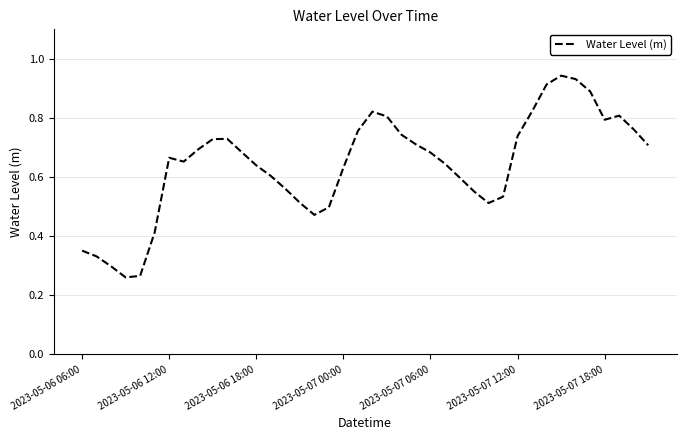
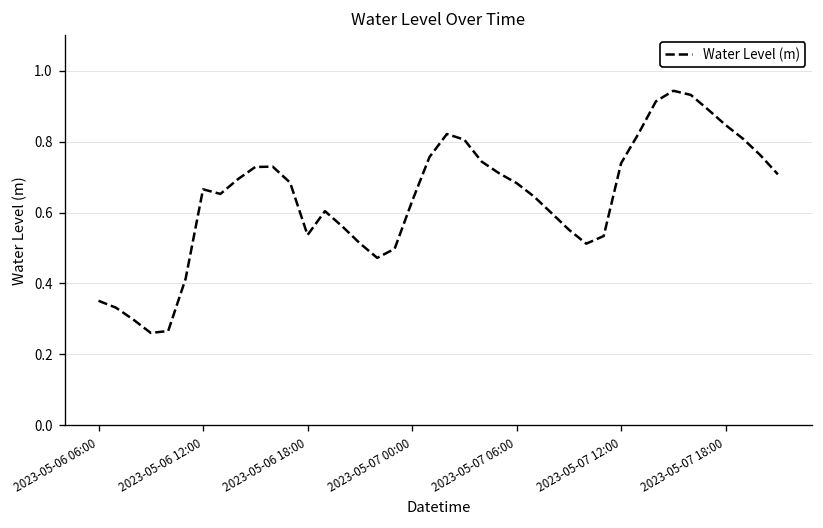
  {
    "2023-05-06 06:00": 0.35,
    "2023-05-06 12:00": 0.67,
-   "2023-05-06 18:00": 0.64,
+   "2023-05-06 18:00": 0.54,
    "2023-05-07 00:00": 0.63,
    "2023-05-07 06:00": 0.68,
    "2023-05-07 12:00": 0.74,
-   "2023-05-07 18:00": 0.79
+   "2023-05-07 18:00": 0.85
  }
